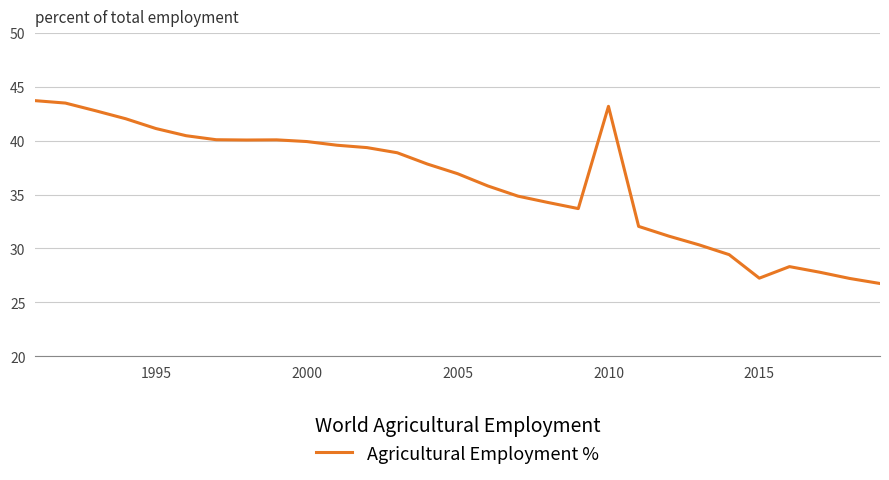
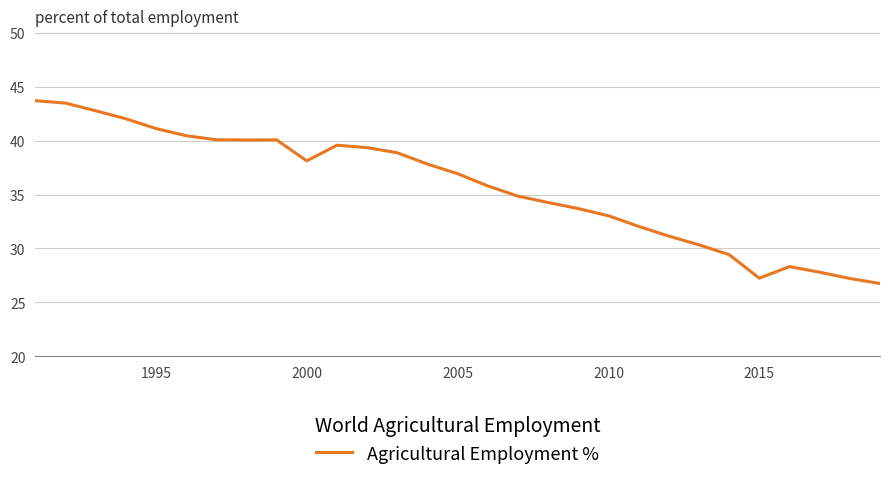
  {
    "1995": 41.1,
-   "2000": 39.9,
+   "2000": 38.1,
    "2005": 36.9,
-   "2010": 43.2,
+   "2010": 33.0,
    "2015": 27.3
  }
